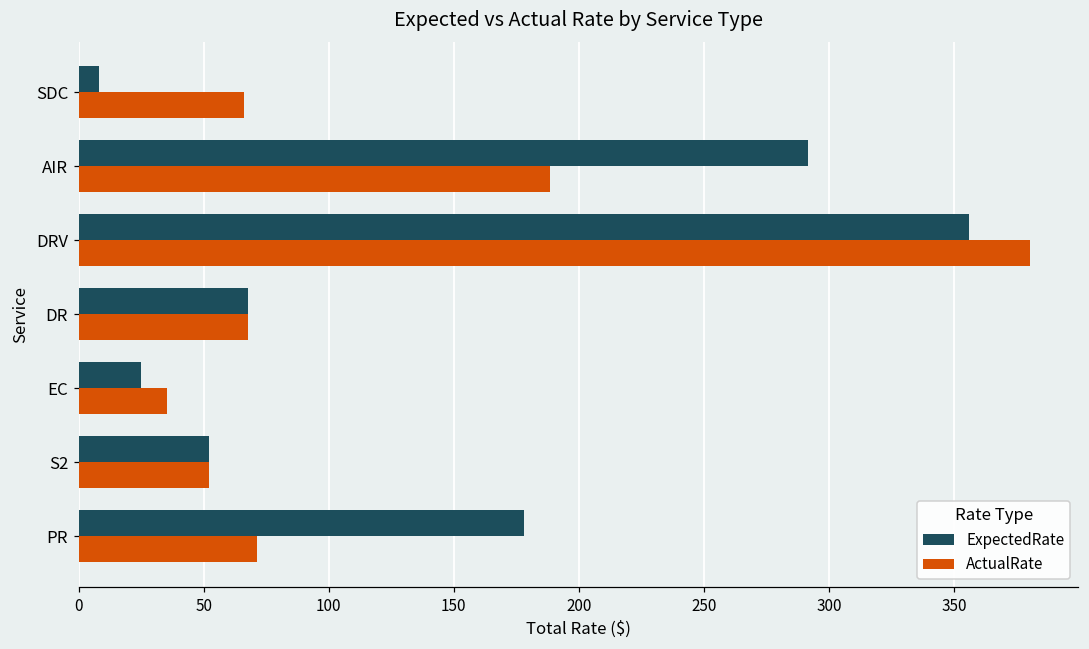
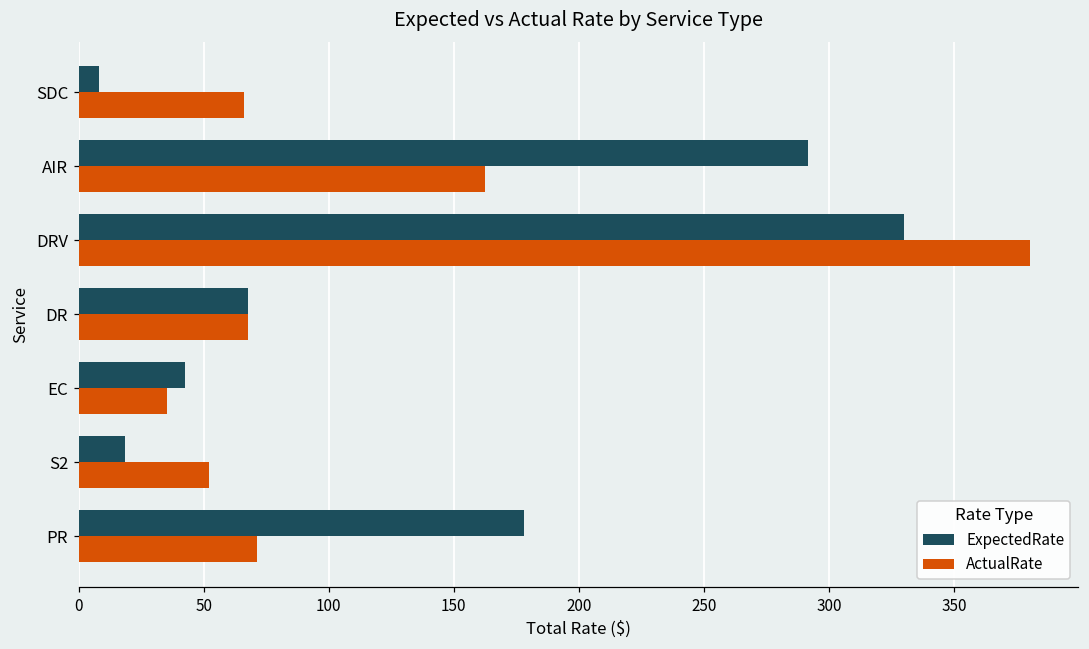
  {
    "ExpectedRate": {
      "SDC": 8,
      "AIR": 292,
-     "DRV": 356,
+     "DRV": 330,
      "DR": 67,
-     "EC": 25,
-     "S2": 52,
+     "EC": 43,
+     "S2": 19,
      "PR": 178
    },
    "ActualRate": {
      "SDC": 66,
-     "AIR": 188,
+     "AIR": 162,
      "DRV": 381,
      "DR": 67,
      "EC": 35,
      "S2": 52,
      "PR": 71
    }
  }
